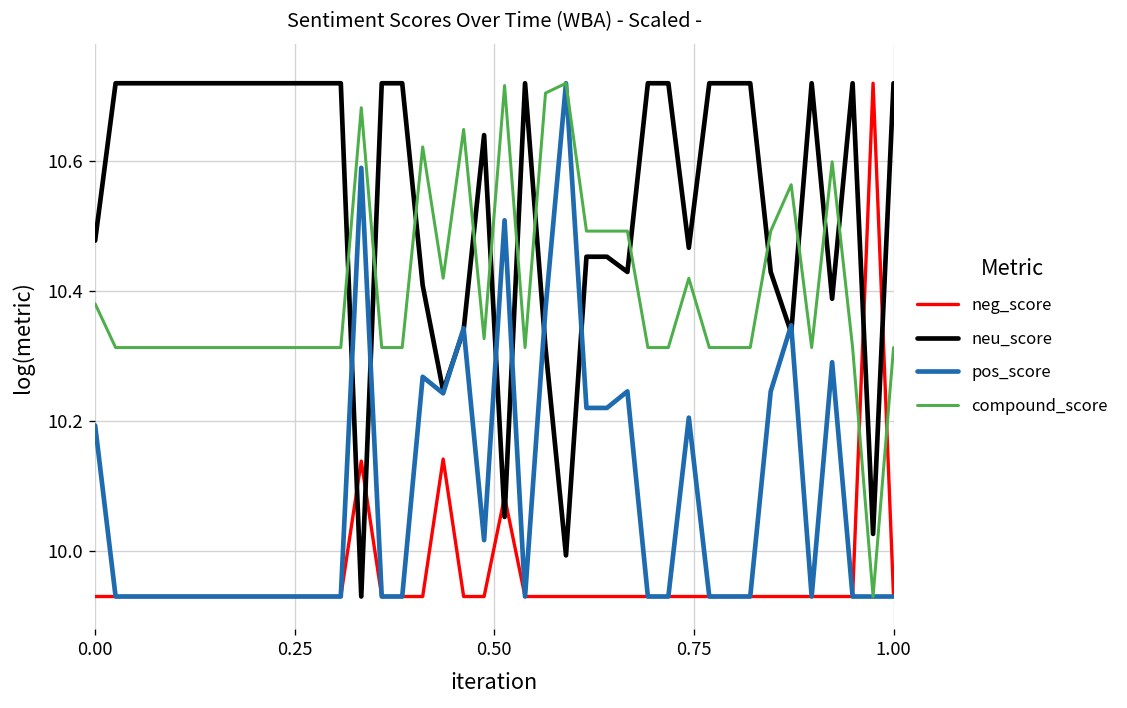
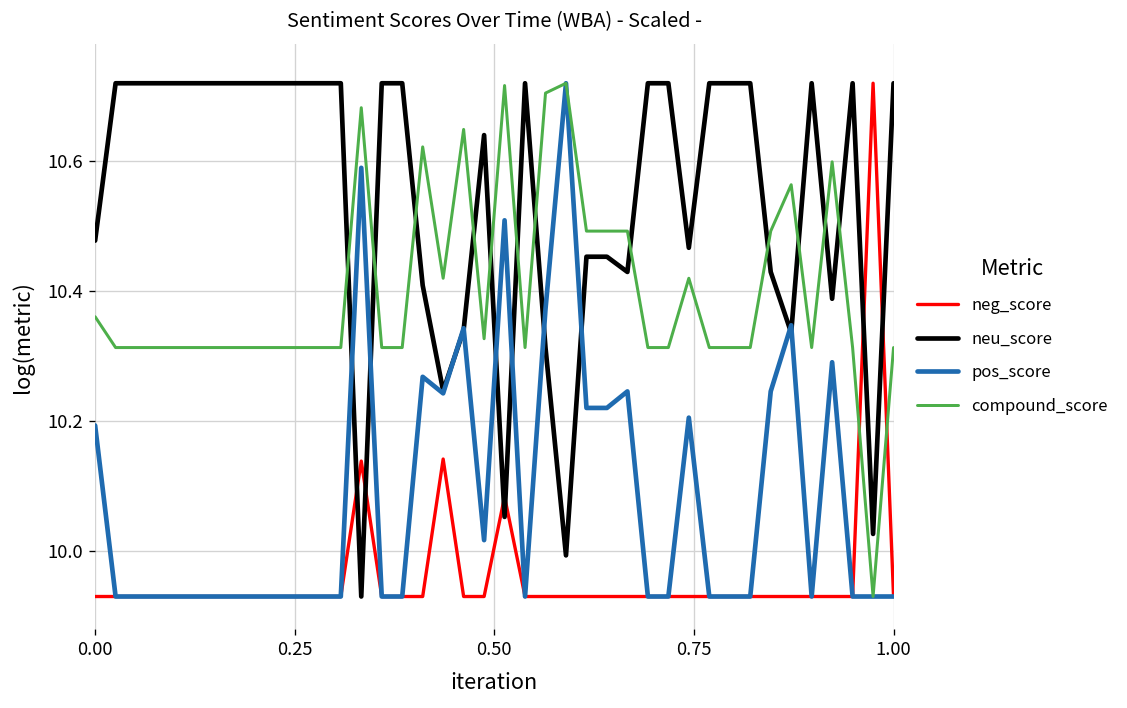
  {
    "neg_score": {
      "0.00": 9.93
    },
    "neu_score": {
      "0.00": 10.48,
      "1.00": 10.72
    },
    "pos_score": {
      "0.00": 10.19
    },
    "compound_score": {
-     "0.00": 10.38,
+     "0.00": 10.36,
      "1.00": 10.31
    }
  }
